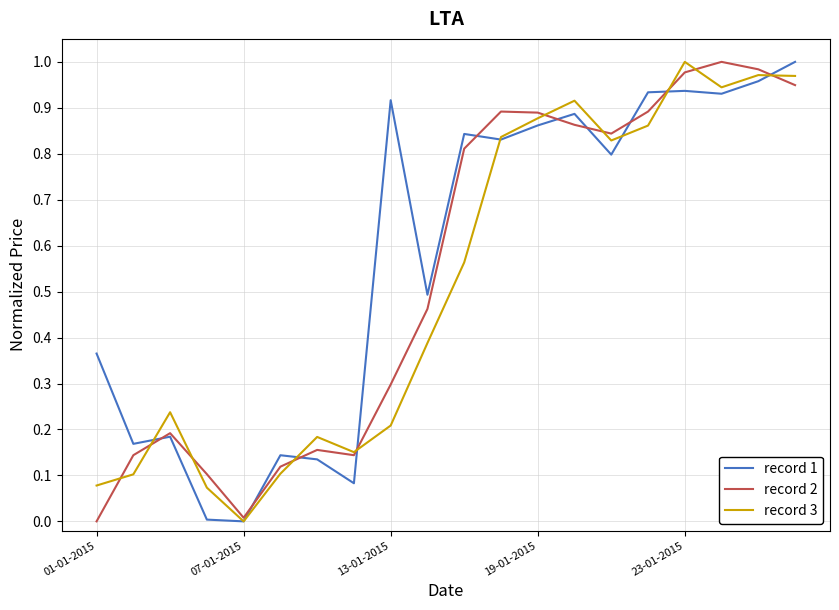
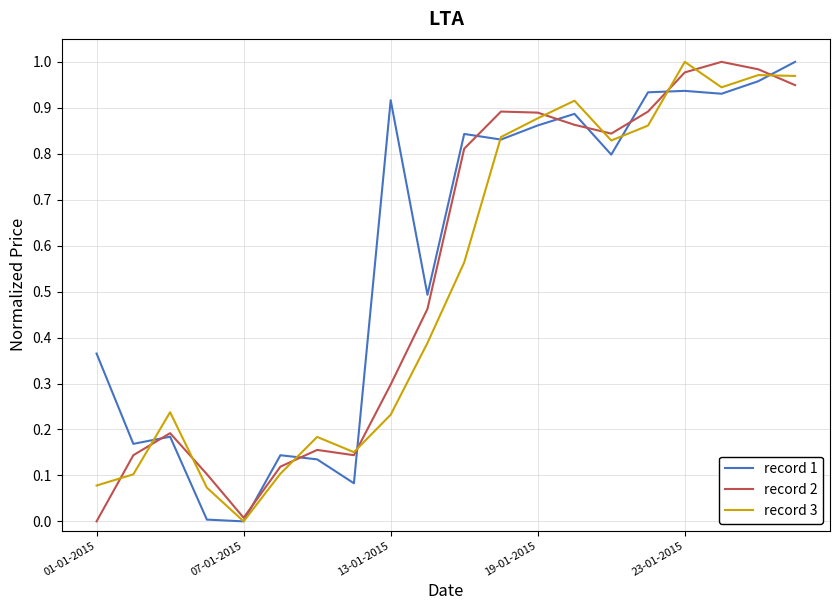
  {
    "record 1": {
      "01-01-2015": 0.37,
      "13-01-2015": 0.92,
      "19-01-2015": 0.86,
      "23-01-2015": 0.94
    },
    "record 2": {
      "01-01-2015": 0.00,
      "07-01-2015": 0.01,
      "13-01-2015": 0.30,
      "19-01-2015": 0.89,
      "23-01-2015": 0.98
    },
    "record 3": {
      "01-01-2015": 0.08,
-     "13-01-2015": 0.21,
+     "13-01-2015": 0.23,
      "19-01-2015": 0.88,
      "23-01-2015": 1.00
    }
  }
